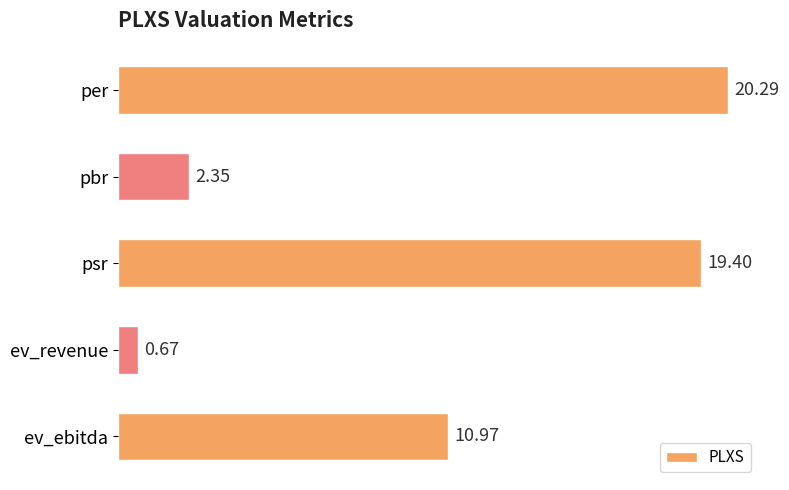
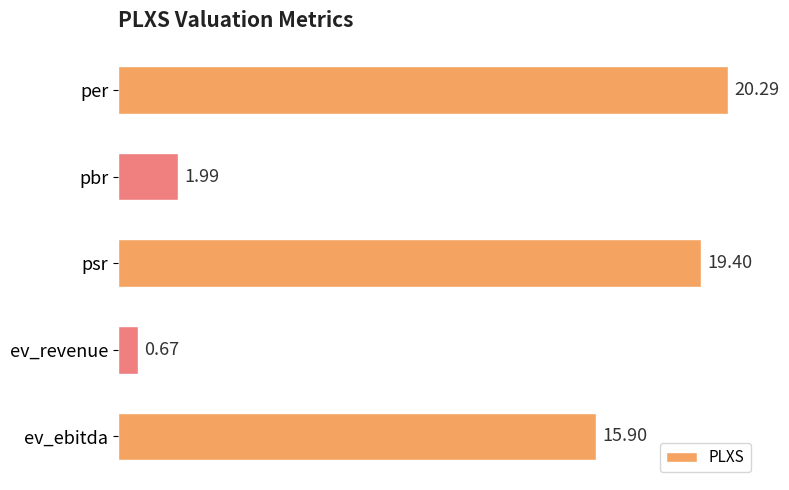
  {
    "per": 20.29,
-   "pbr": 2.35,
+   "pbr": 1.99,
    "psr": 19.40,
    "ev_revenue": 0.67,
-   "ev_ebitda": 10.97
+   "ev_ebitda": 15.90
  }
